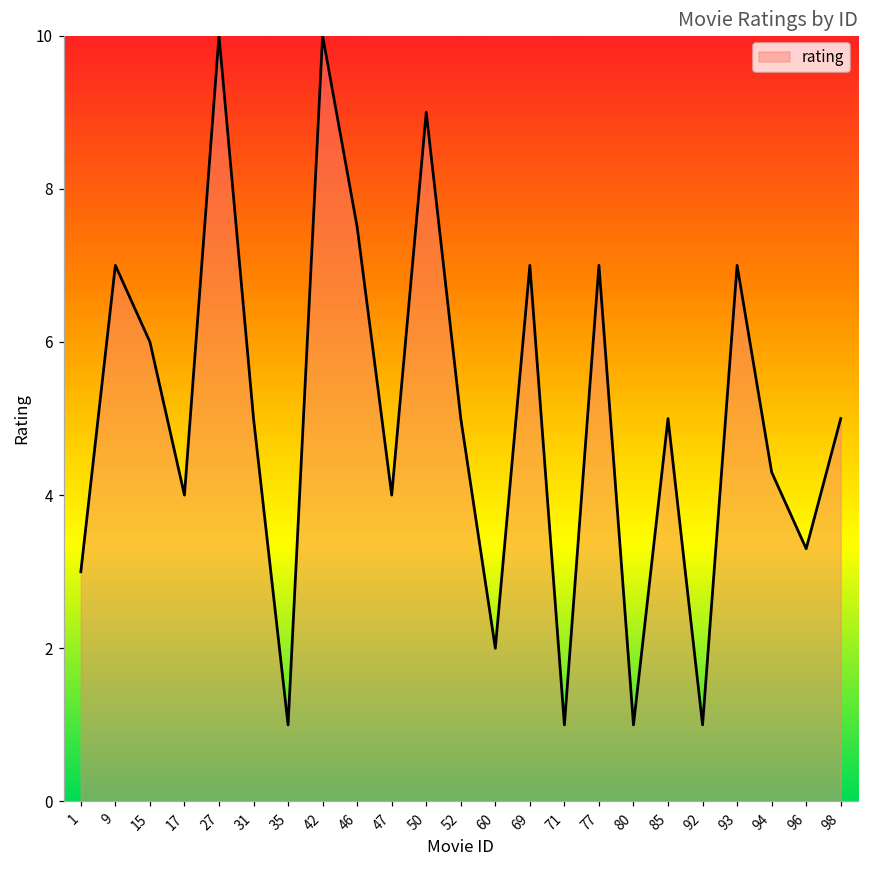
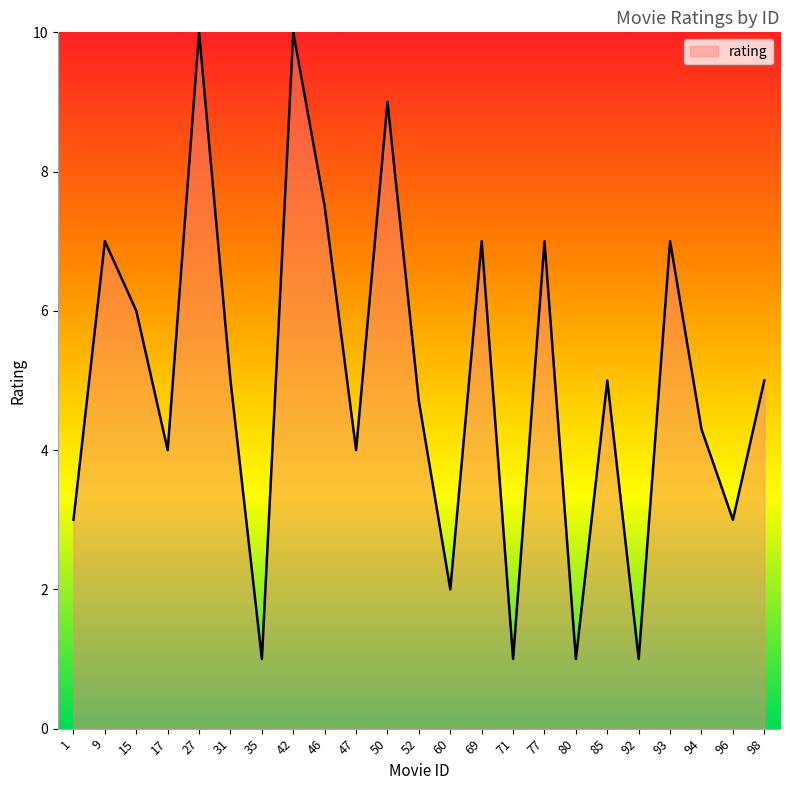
  {
    "1": 3.0,
    "9": 7.0,
    "15": 6.0,
    "17": 4.0,
    "27": 10.0,
    "31": 5.0,
    "35": 1.0,
    "42": 10.0,
    "46": 7.5,
    "47": 4.0,
    "50": 9.0,
-   "52": 5.0,
+   "52": 4.7,
    "60": 2.0,
    "69": 7.0,
    "71": 1.0,
    "77": 7.0,
    "80": 1.0,
    "85": 5.0,
    "92": 1.0,
    "93": 7.0,
    "94": 4.3,
-   "96": 3.3,
+   "96": 3.0,
    "98": 5.0
  }
